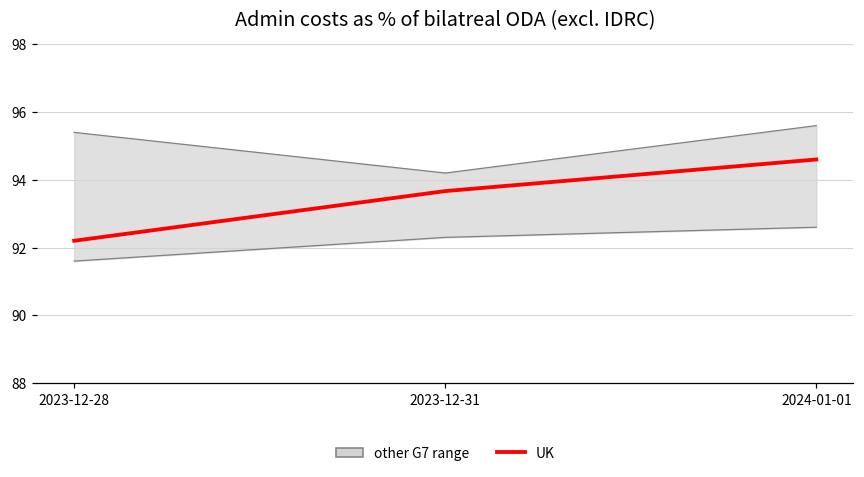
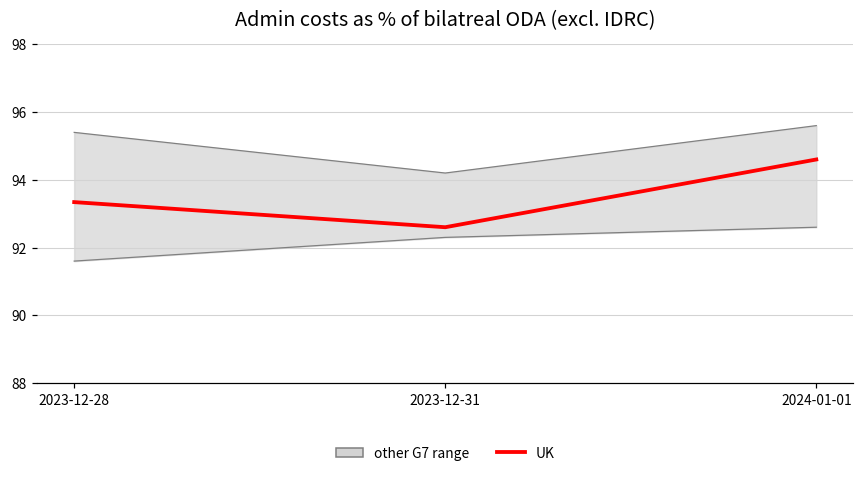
  {
    "other G7 range": {
      "2023-12-28": 95.4,
      "2023-12-31": 94.2,
      "2024-01-01": 95.6
    },
    "UK": {
-     "2023-12-28": 92.2,
-     "2023-12-31": 93.7,
+     "2023-12-28": 93.3,
+     "2023-12-31": 92.6,
      "2024-01-01": 94.6
    }
  }
